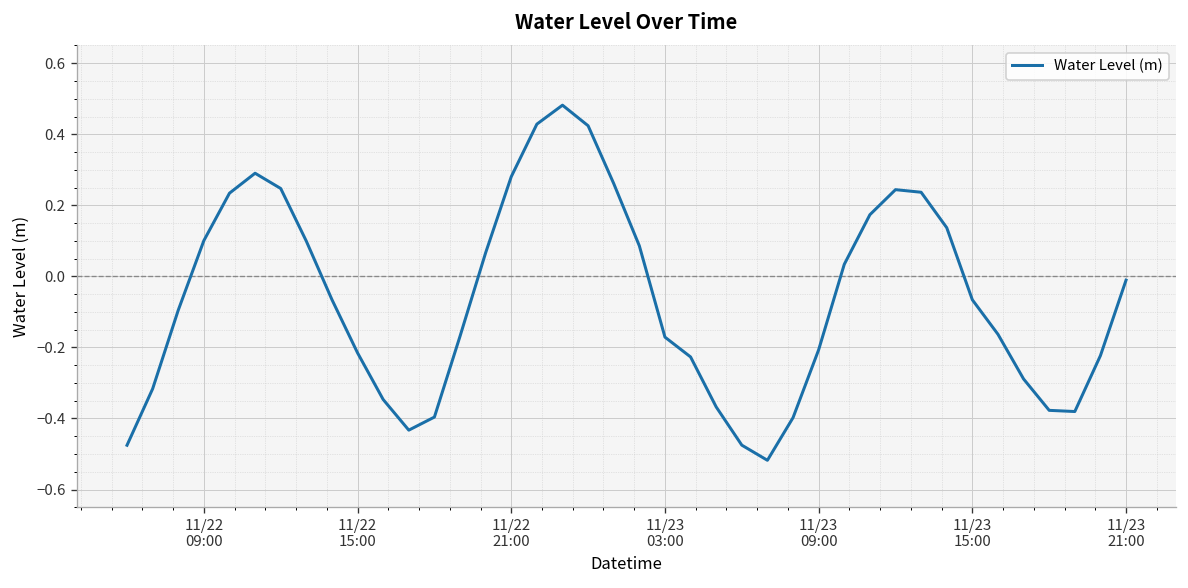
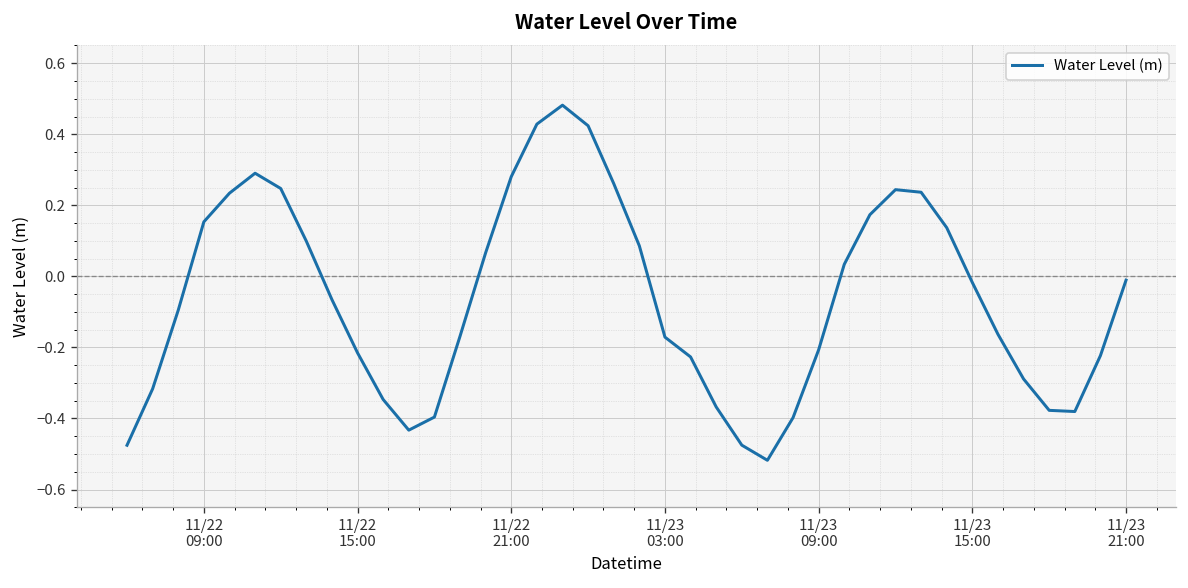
  {
-   "11/22 09:00": 0.10,
+   "11/22 09:00": 0.15,
    "11/22 15:00": -0.22,
    "11/22 21:00": 0.28,
    "11/23 03:00": -0.17,
    "11/23 09:00": -0.21,
-   "11/23 15:00": -0.07,
+   "11/23 15:00": -0.02,
    "11/23 21:00": -0.01
  }
